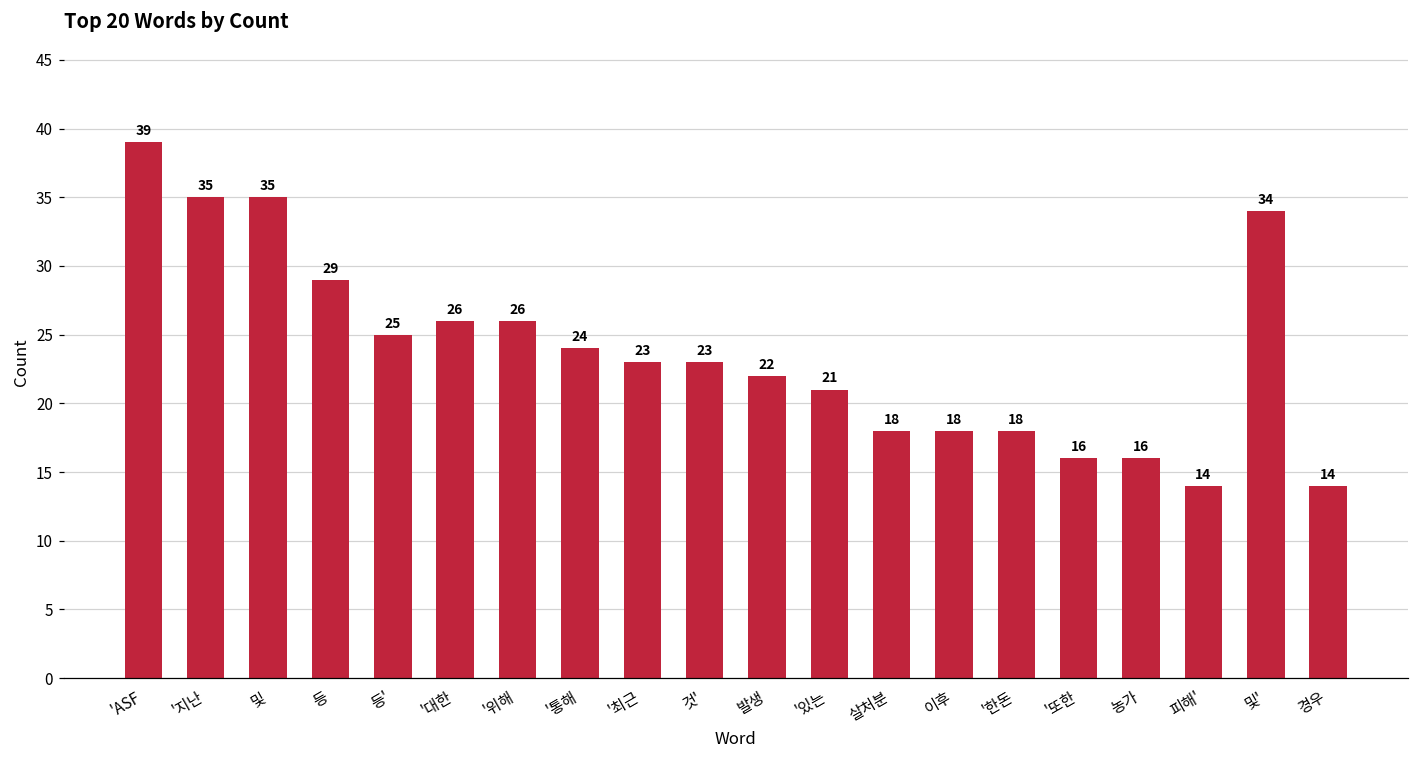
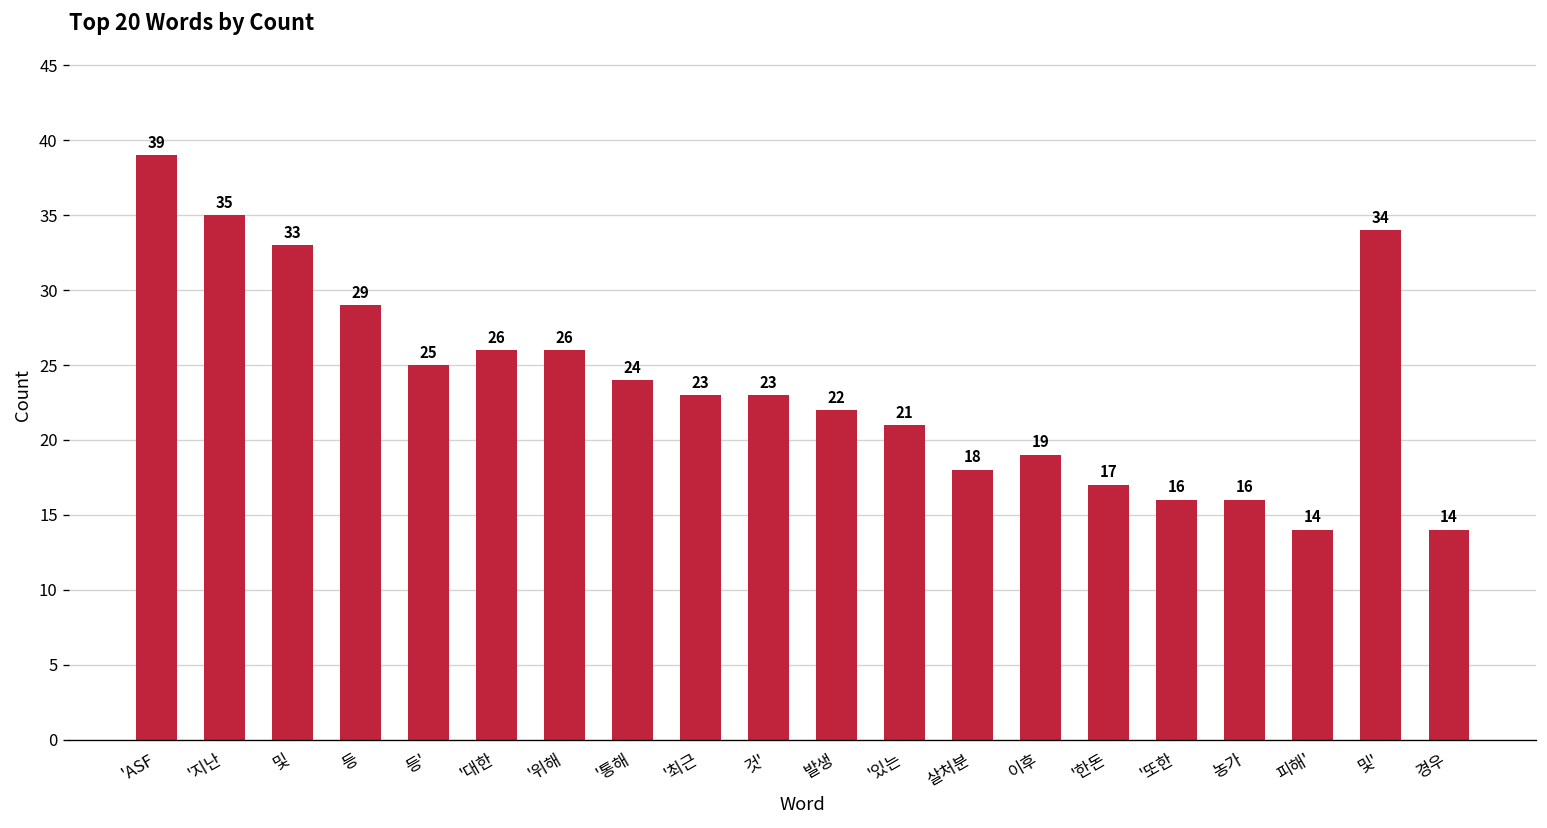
  {
    "'ASF": 39,
    "'지난": 35,
-   "및": 35,
+   "및": 33,
    "등": 29,
    "등'": 25,
    "'대한": 26,
    "'위해": 26,
    "'통해": 24,
    "'최근": 23,
    "것'": 23,
    "발생": 22,
    "'있는": 21,
    "살처분": 18,
-   "이후": 18,
-   "'한돈": 18,
+   "이후": 19,
+   "'한돈": 17,
    "'또한": 16,
    "농가": 16,
    "피해'": 14,
    "및'": 34,
    "경우": 14
  }
